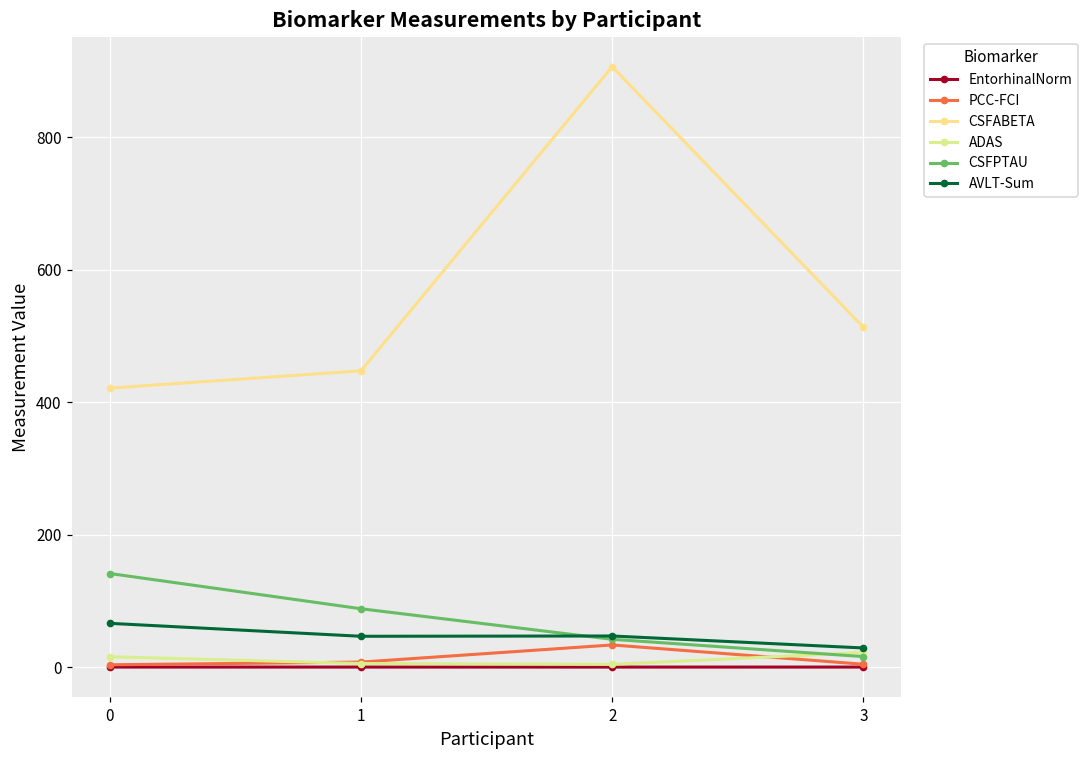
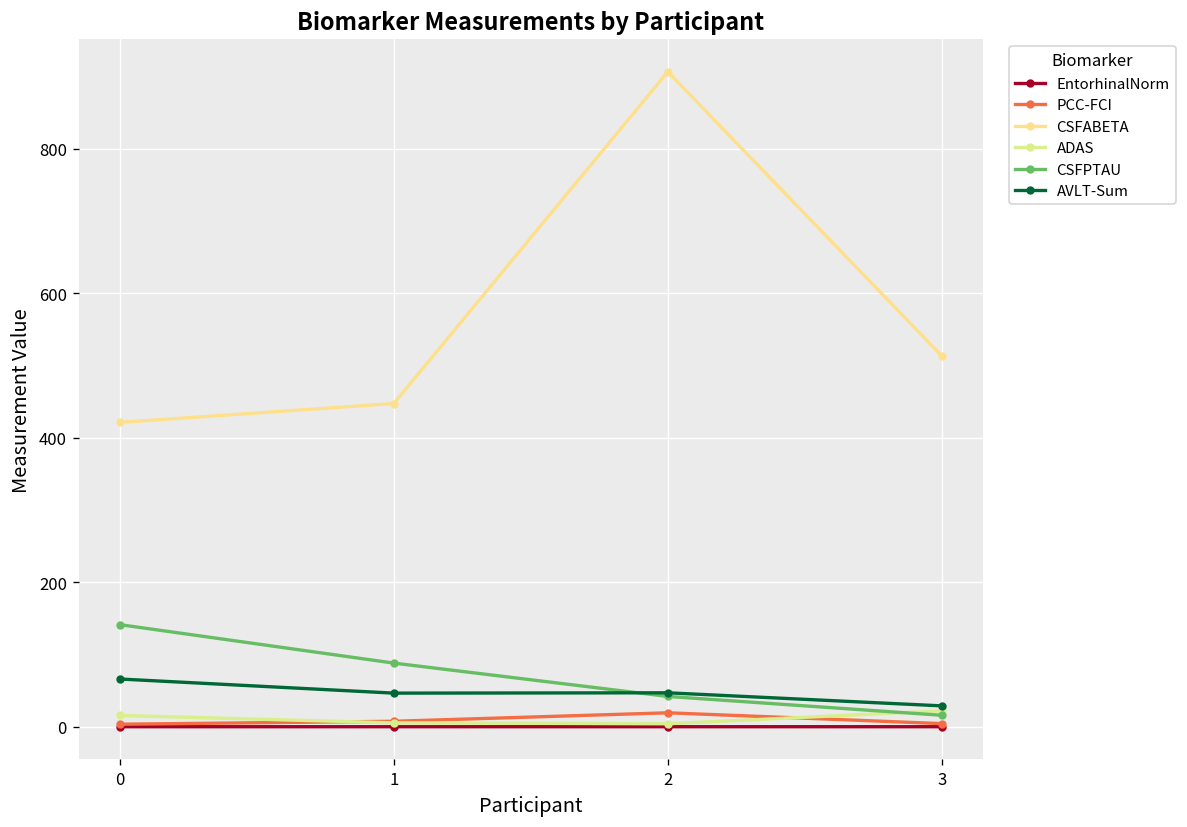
  {
    "EntorhinalNorm": {
      "1": 0,
      "3": 0
    },
    "PCC-FCI": {
-     "2": 30,
+     "2": 20,
      "3": 0
    },
    "CSFPTAU": {
      "0": 140,
      "1": 90,
      "2": 40,
      "3": 20
    },
    "AVLT-Sum": {
      "0": 70,
      "1": 50,
      "2": 50,
      "3": 30
    }
  }
